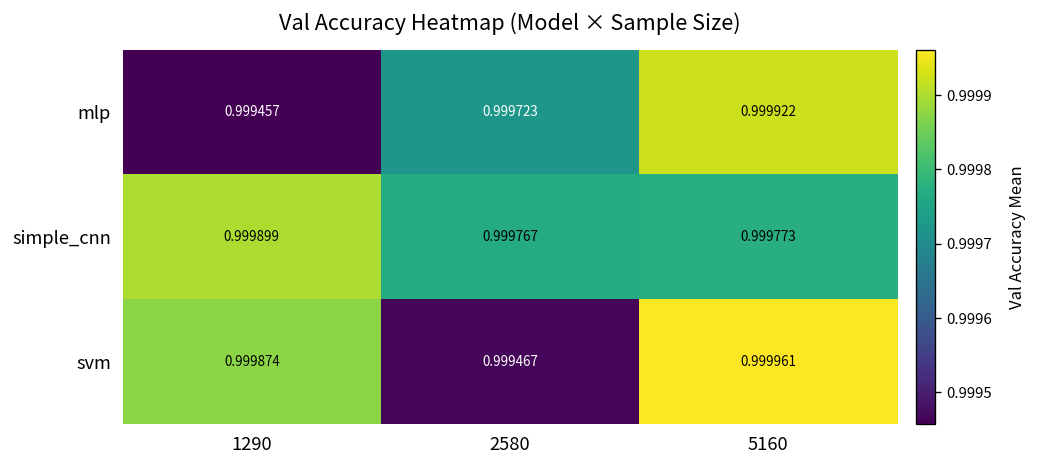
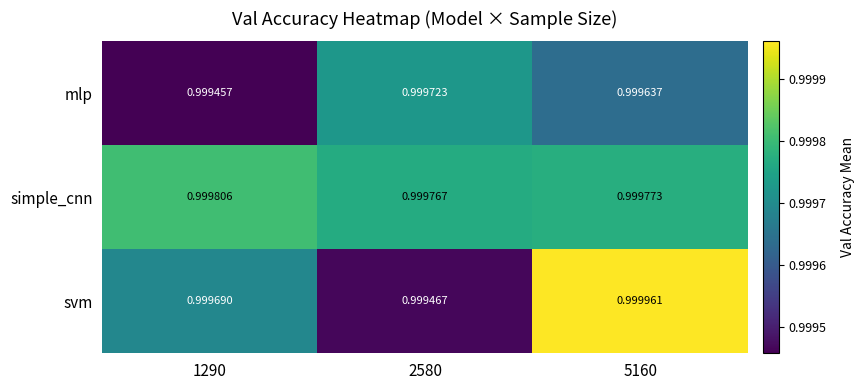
  {
    "mlp": {
      "1290": 0.999457,
      "2580": 0.999723,
-     "5160": 0.999922
+     "5160": 0.999637
    },
    "simple_cnn": {
-     "1290": 0.999899,
+     "1290": 0.999806,
      "2580": 0.999767,
      "5160": 0.999773
    },
    "svm": {
-     "1290": 0.999874,
+     "1290": 0.999690,
      "2580": 0.999467,
      "5160": 0.999961
    }
  }
